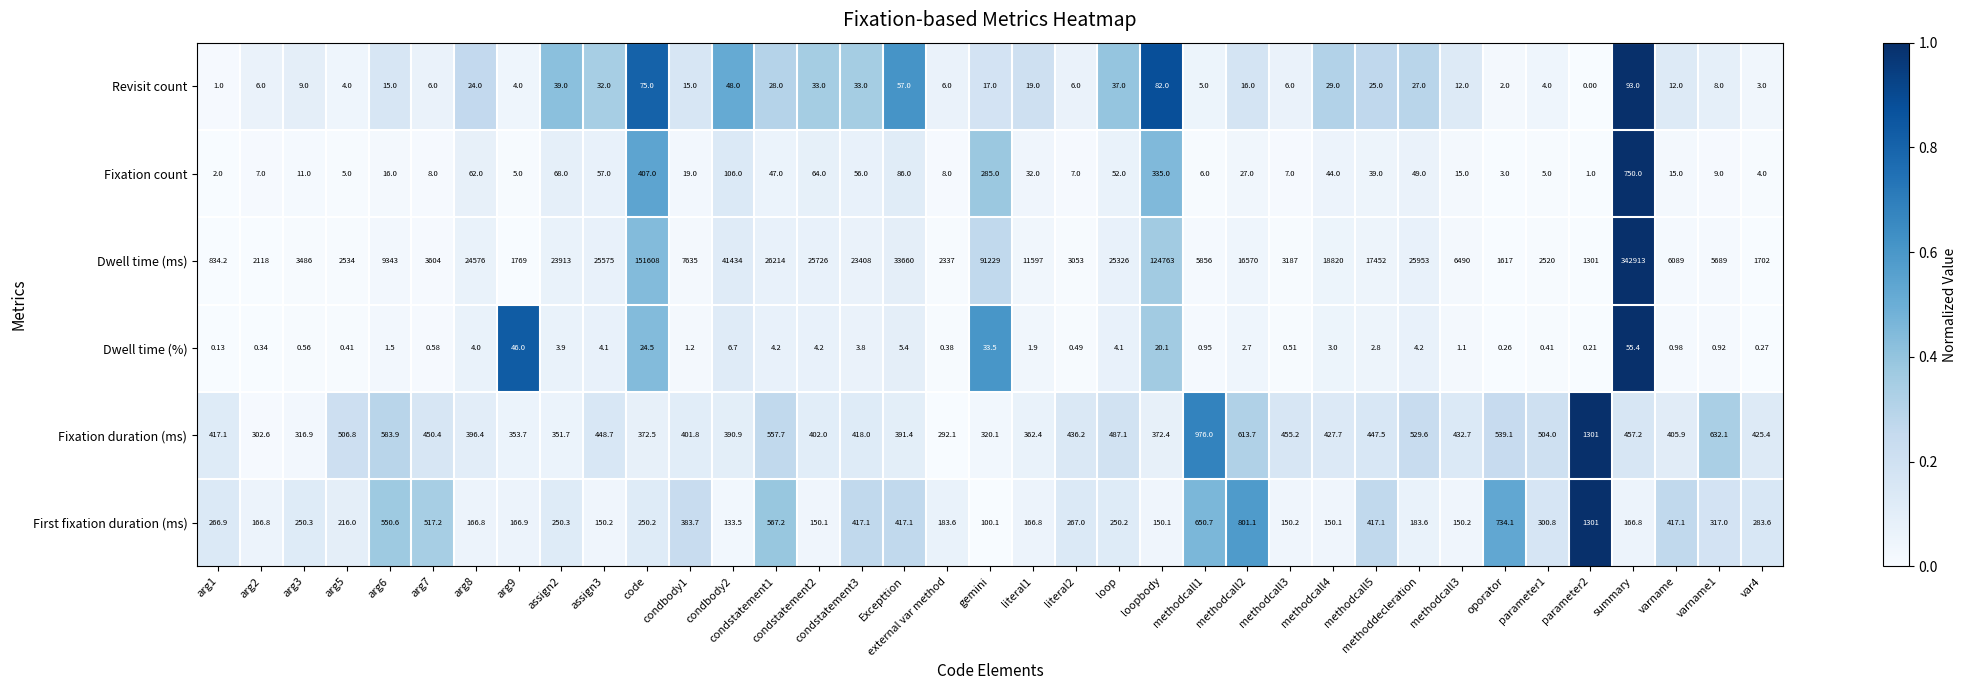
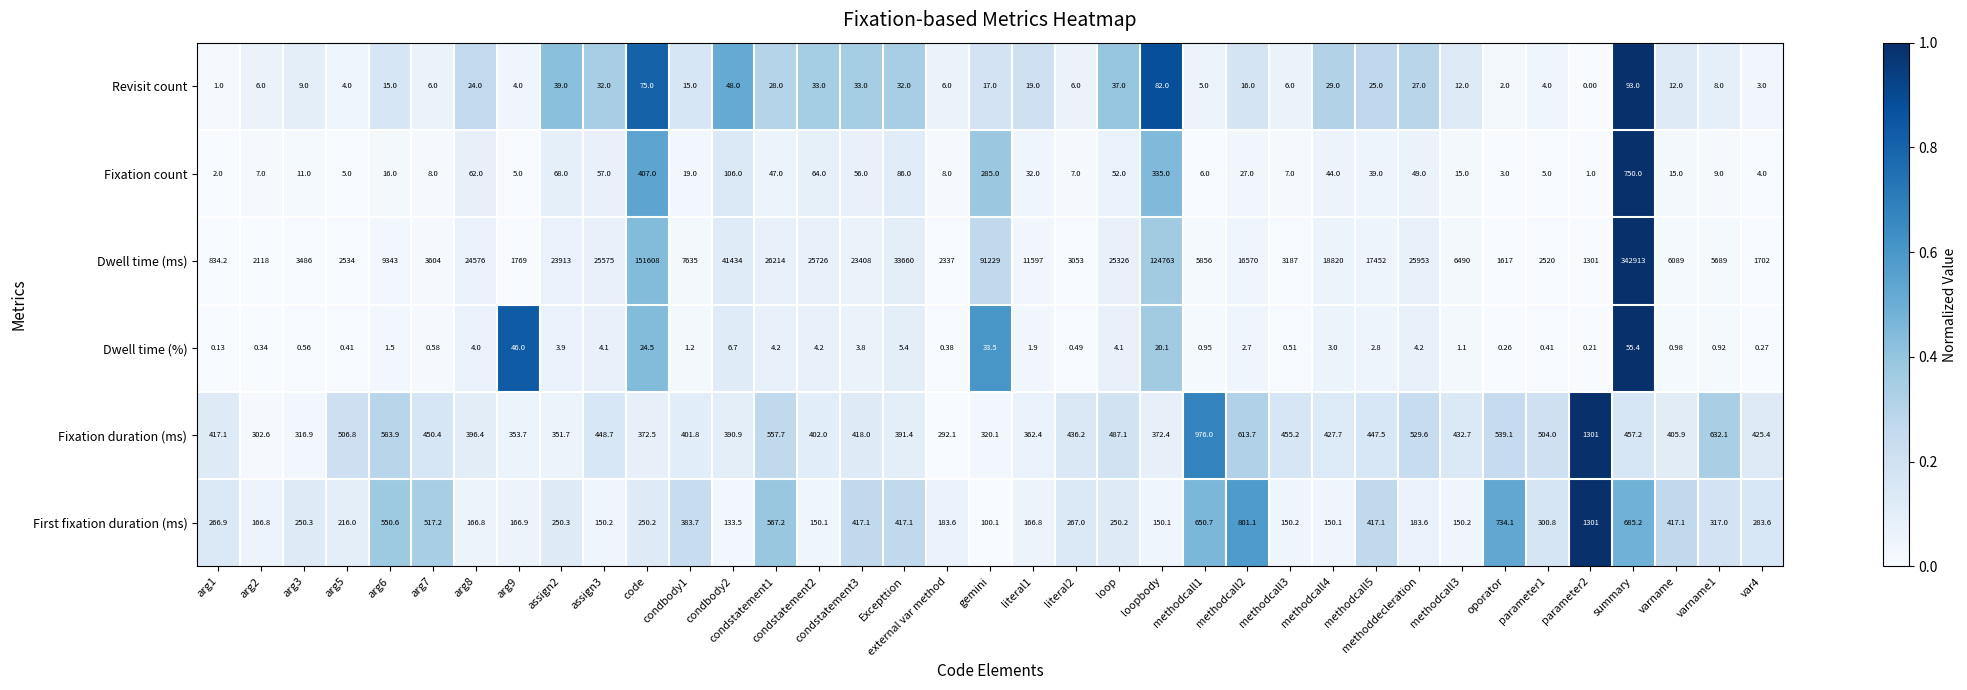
  {
    "Revisit count": {
      "arg1": 1.0,
      "arg2": 6.0,
      "arg3": 9.0,
      "arg5": 4.0,
      "arg6": 15.0,
      "arg7": 6.0,
      "arg8": 24.0,
      "arg9": 4.0,
      "assign2": 39.0,
      "assign3": 32.0,
      "code": 75.0,
      "condbody1": 15.0,
      "condbody2": 48.0,
      "condstatement1": 28.0,
      "condstatement2": 33.0,
      "condstatement3": 33.0,
-     "Excepttion": 57.0,
+     "Excepttion": 32.0,
      "external var method": 6.0,
      "gemini": 17.0,
      "literal1": 19.0,
      "literal2": 6.0,
      "loop": 37.0,
      "loopbody": 82.0,
      "methodcall1": 5.0,
      "methodcall2": 16.0,
      "methodcall4": 29.0,
      "methodcall5": 25.0,
      "methoddecleration": 27.0,
      "oporator": 2.0,
      "parameter1": 4.0,
      "parameter2": 0.00,
      "summary": 93.0,
      "varname": 12.0,
      "varname1": 8.0,
      "var4": 3.0
    },
    "First fixation duration (ms)": {
      "arg1": 266.9,
      "arg2": 166.8,
      "arg3": 250.3,
      "arg5": 216.0,
      "arg6": 550.6,
      "arg7": 517.2,
      "arg8": 166.8,
      "arg9": 166.9,
      "assign2": 250.3,
      "assign3": 150.2,
      "code": 250.2,
      "condbody1": 383.7,
      "condbody2": 133.5,
      "condstatement1": 567.2,
      "condstatement2": 150.1,
      "condstatement3": 417.1,
      "Excepttion": 417.1,
      "external var method": 183.6,
      "gemini": 100.1,
      "literal1": 166.8,
      "literal2": 267.0,
      "loop": 250.2,
      "loopbody": 150.1,
      "methodcall1": 650.7,
      "methodcall2": 801.1,
      "methodcall4": 150.1,
      "methodcall5": 417.1,
      "methoddecleration": 183.6,
      "oporator": 734.1,
      "parameter1": 300.8,
      "parameter2": 1301,
-     "summary": 166.8,
+     "summary": 685.2,
      "varname": 417.1,
      "varname1": 317.0,
      "var4": 283.6
    }
  }
